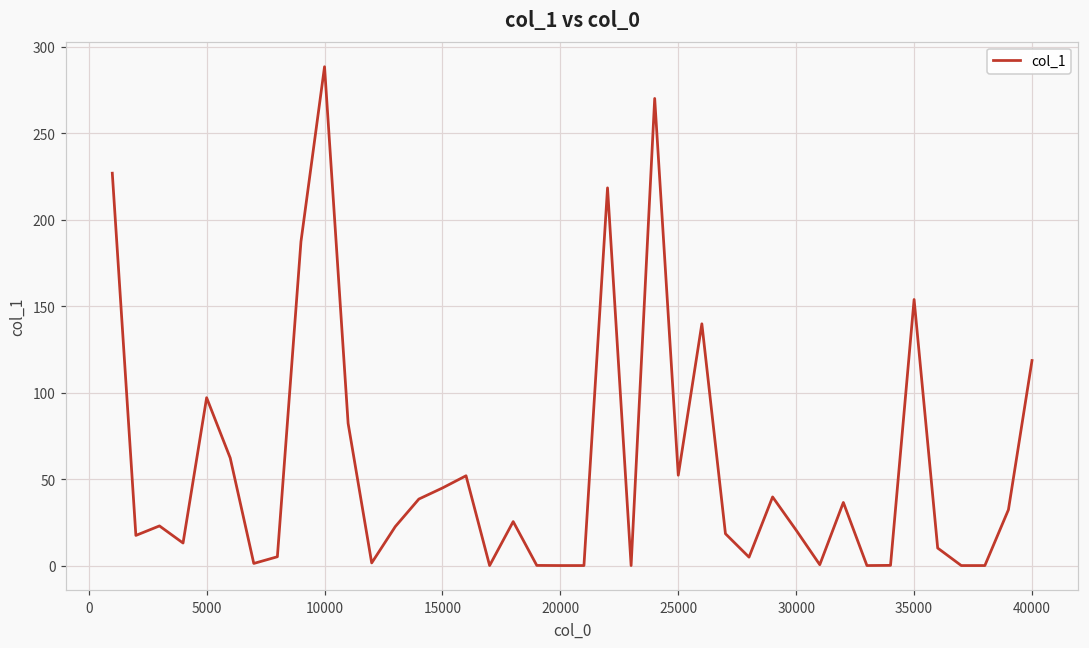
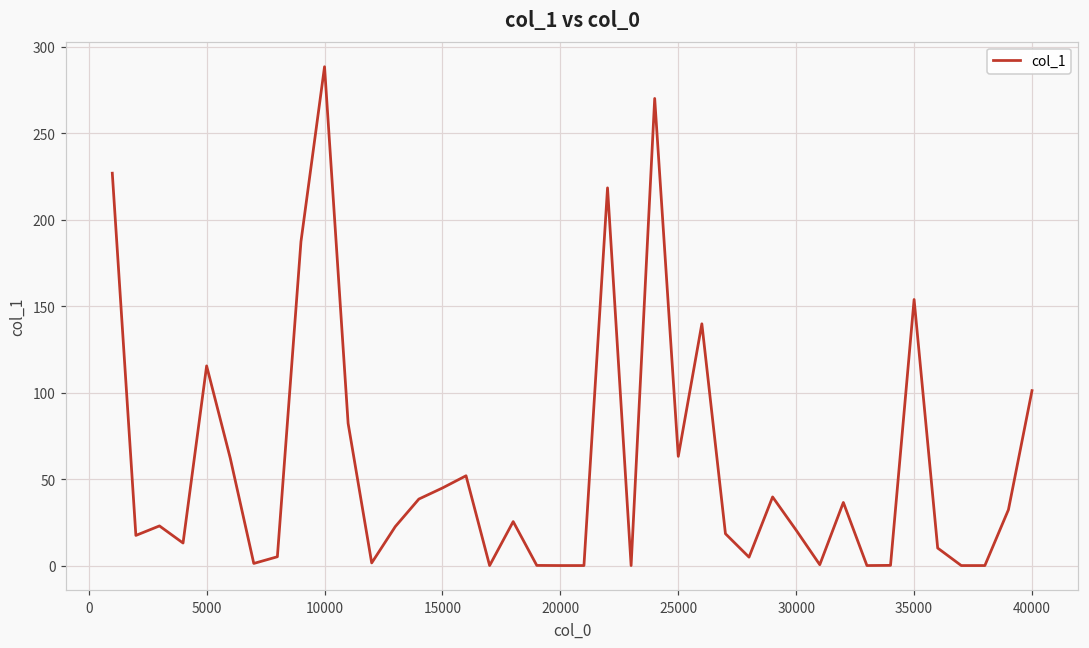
  {
-   "5000": 97,
+   "5000": 115,
    "10000": 288,
    "15000": 45,
    "20000": 0,
-   "25000": 52,
+   "25000": 63,
    "30000": 20,
    "35000": 154,
-   "40000": 119
+   "40000": 101
  }
